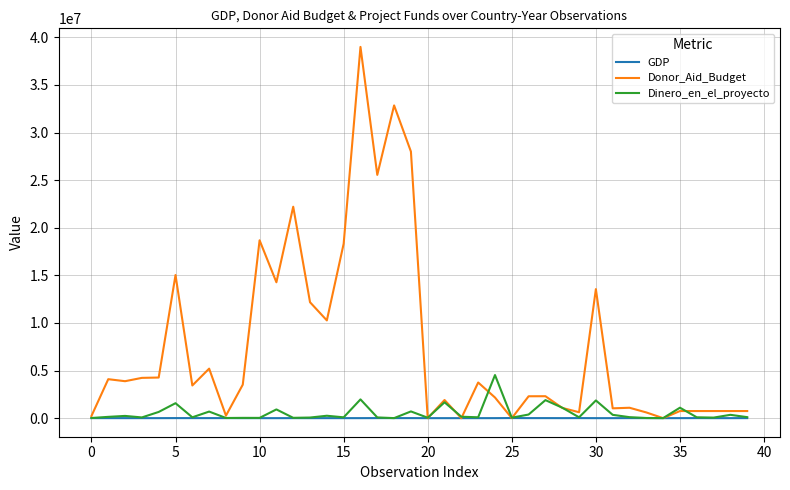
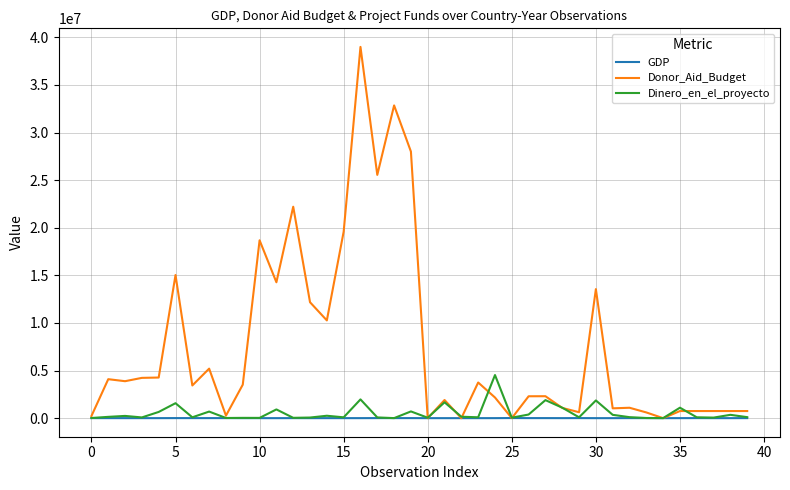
  {
    "GDP": {
      "5": 0,
      "30": 0,
      "35": 0
    },
    "Donor_Aid_Budget": {
      "5": 15000000,
      "10": 19000000,
-     "15": 18000000,
+     "15": 20000000,
      "30": 14000000,
      "35": 1000000
    },
    "Dinero_en_el_proyecto": {
      "5": 2000000,
      "30": 2000000,
      "35": 1000000
    }
  }
